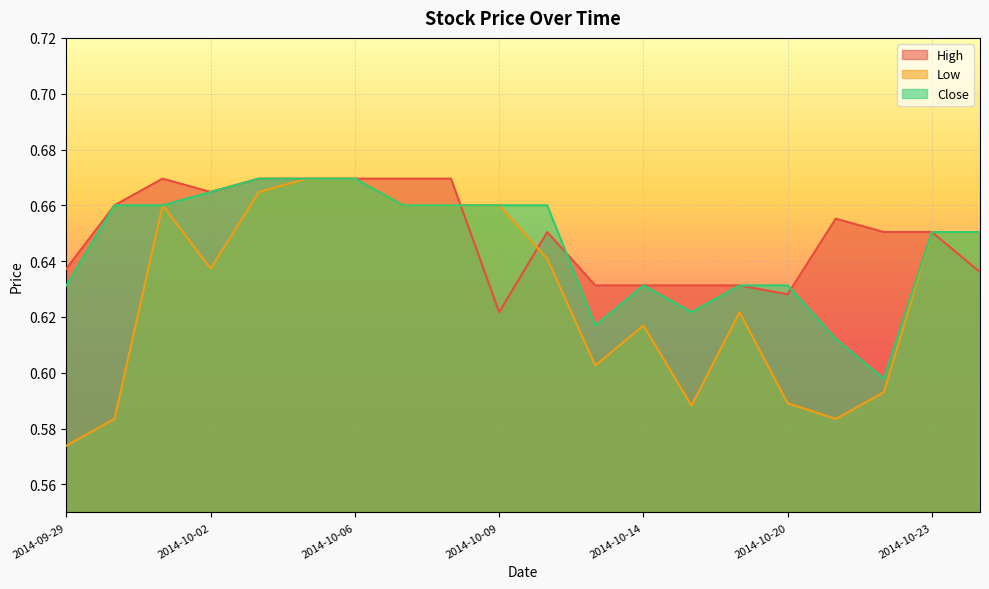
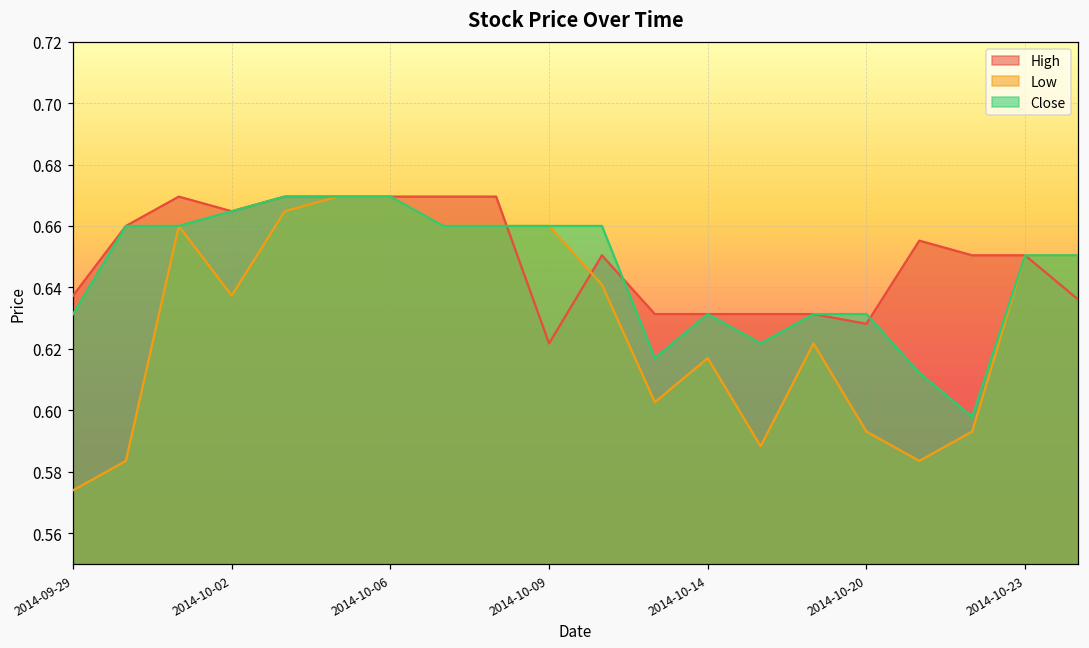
  {
    "High": {
      "2014-09-29": 0.637,
      "2014-10-09": 0.622,
      "2014-10-20": 0.628
    },
    "Low": {
      "2014-09-29": 0.574,
      "2014-10-02": 0.637,
      "2014-10-14": 0.617,
-     "2014-10-20": 0.589
+     "2014-10-20": 0.593
    },
    "Close": {
      "2014-09-29": 0.631,
      "2014-10-20": 0.631
    }
  }
